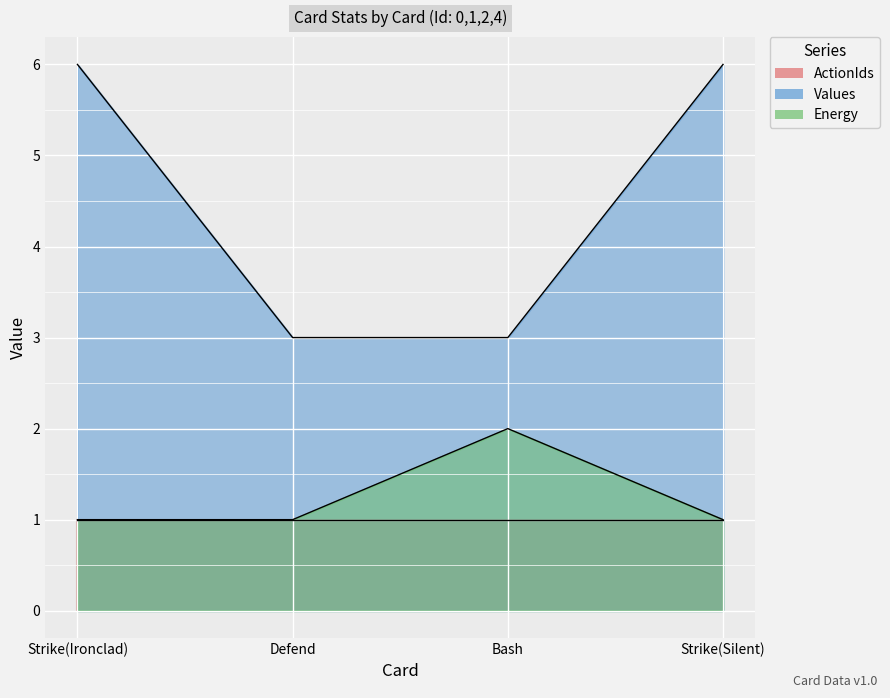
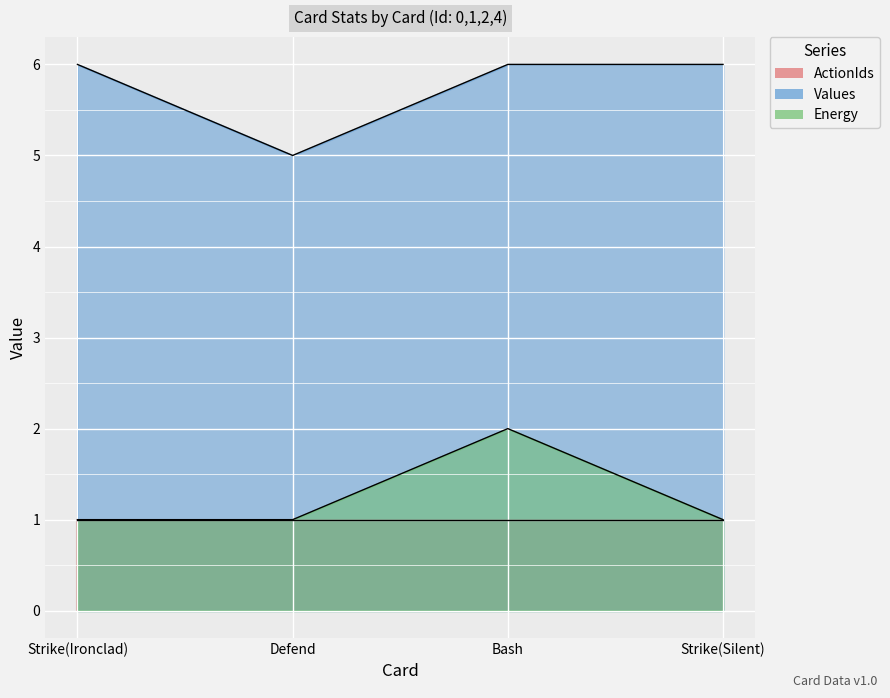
  {
    "ActionIds": {
      "Bash": 1
    },
    "Values": {
      "Strike(Ironclad)": 6,
-     "Defend": 3,
-     "Bash": 3,
+     "Defend": 5,
+     "Bash": 6,
      "Strike(Silent)": 6
    },
    "Energy": {
      "Bash": 2
    }
  }
